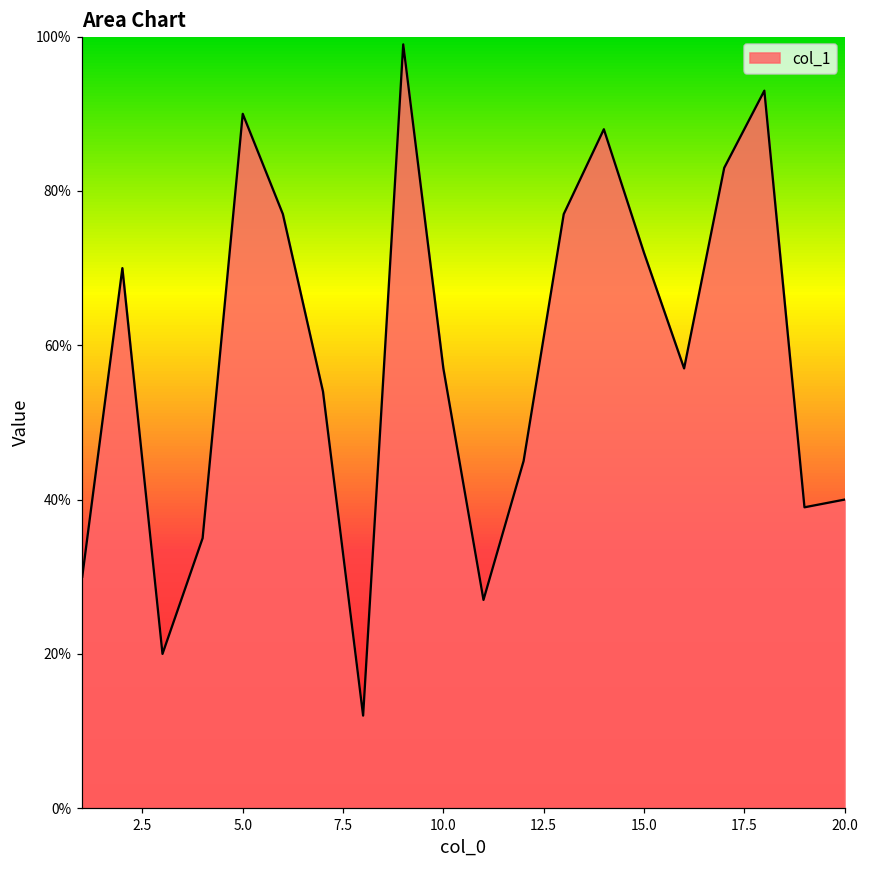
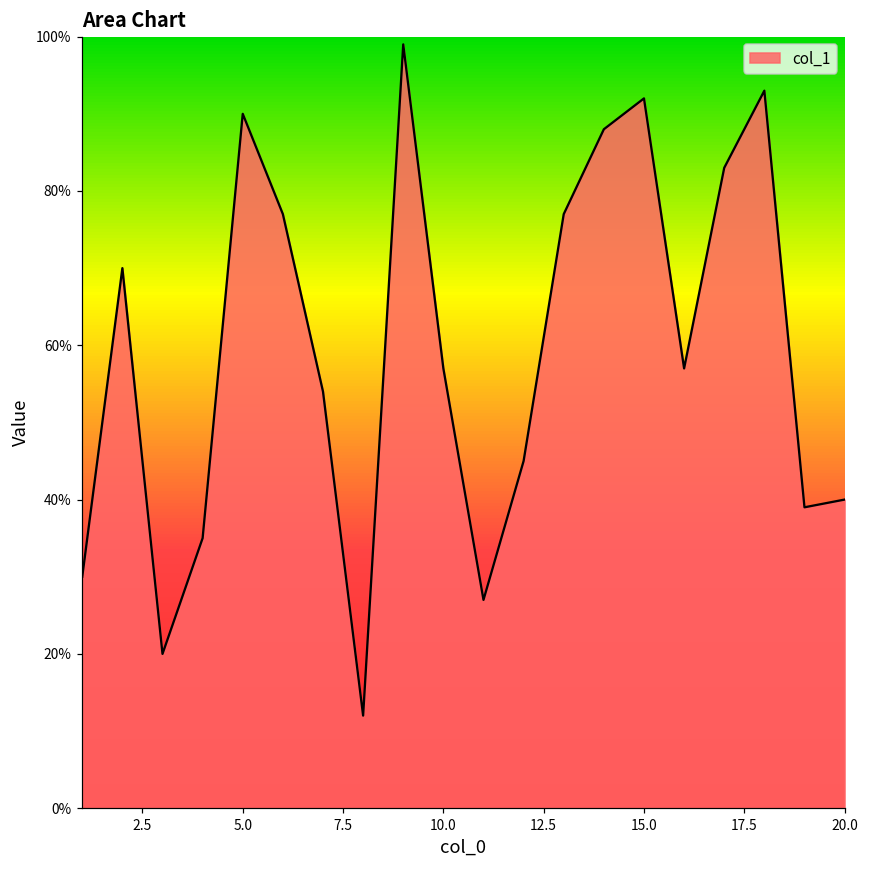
  {
    "5.0": "90%",
    "10.0": "57%",
-   "15.0": "72%",
+   "15.0": "92%",
    "20.0": "40%"
  }
